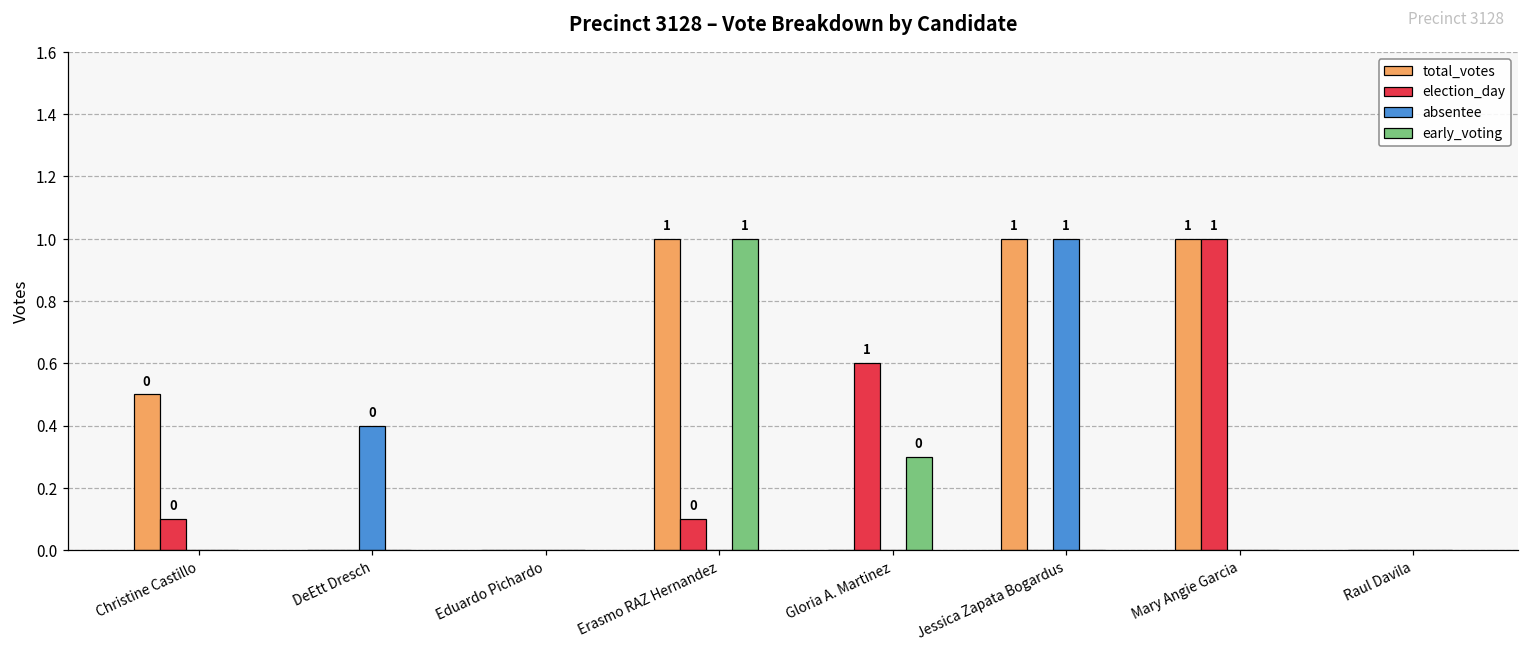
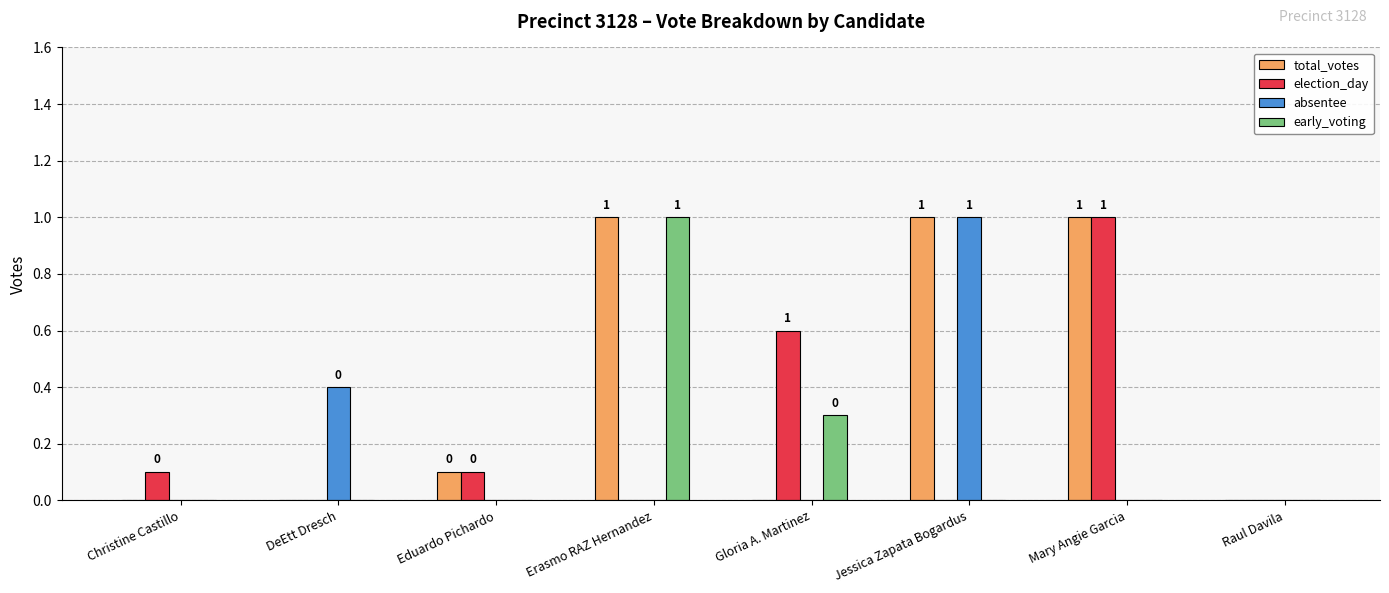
  {
    "total_votes": {
-     "Christine Castillo": 0.5,
+     "Christine Castillo": 0.0,
      "DeEtt Dresch": 0.0,
-     "Eduardo Pichardo": 0.0,
+     "Eduardo Pichardo": 0.1,
      "Gloria A. Martinez": 0.0,
      "Raul Davila": 0.0
    },
    "election_day": {
      "DeEtt Dresch": 0.0,
-     "Eduardo Pichardo": 0.0,
-     "Erasmo RAZ Hernandez": 0.1,
+     "Eduardo Pichardo": 0.1,
+     "Erasmo RAZ Hernandez": 0.0,
      "Jessica Zapata Bogardus": 0.0,
      "Raul Davila": 0.0
    },
    "absentee": {
      "DeEtt Dresch": 0,
      "Jessica Zapata Bogardus": 1
    },
    "early_voting": {
      "Erasmo RAZ Hernandez": 1,
      "Gloria A. Martinez": 0
    }
  }
